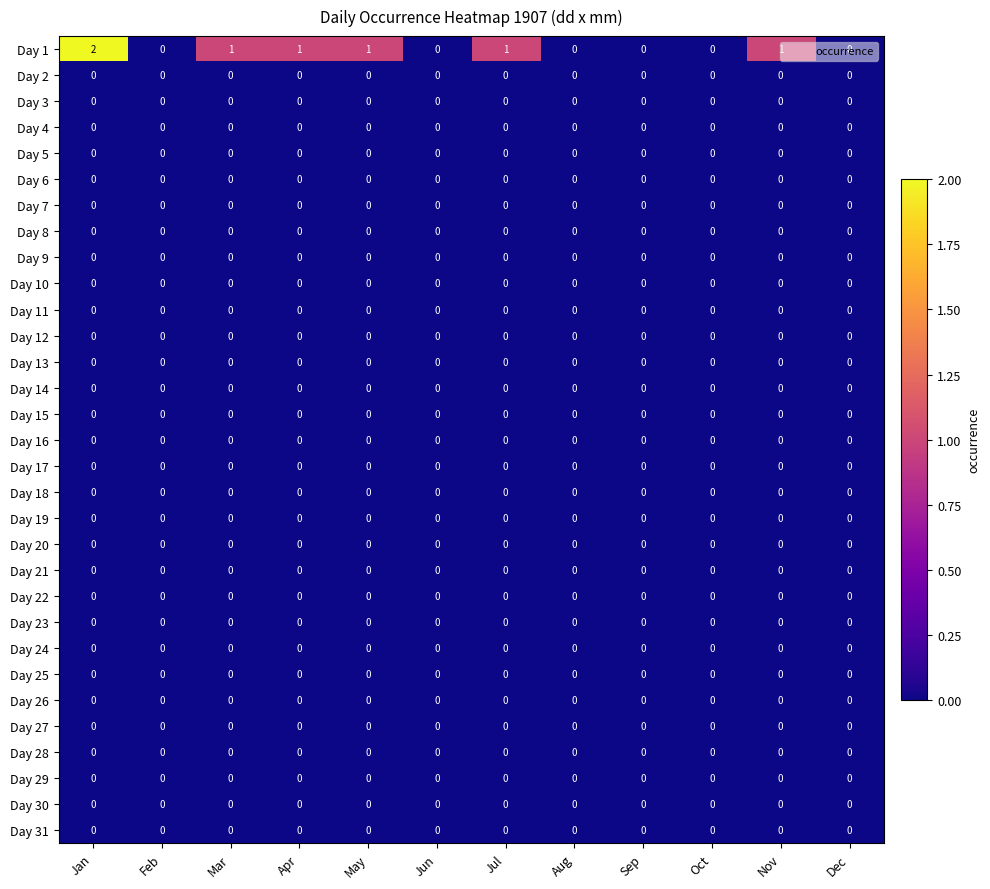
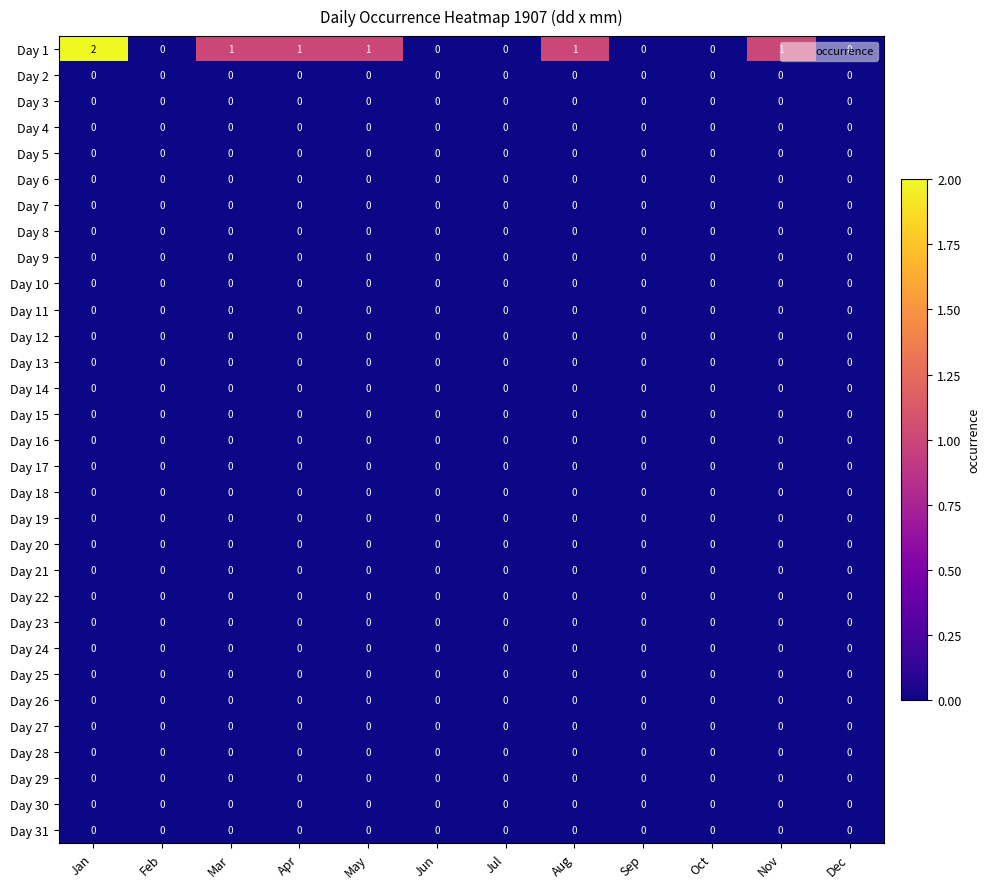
  {
    "Day 1": {
      "Jan": 2,
      "Feb": 0,
      "Mar": 1,
      "Apr": 1,
      "May": 1,
      "Jun": 0,
-     "Jul": 1,
-     "Aug": 0,
+     "Jul": 0,
+     "Aug": 1,
      "Sep": 0,
      "Oct": 0
    }
  }
